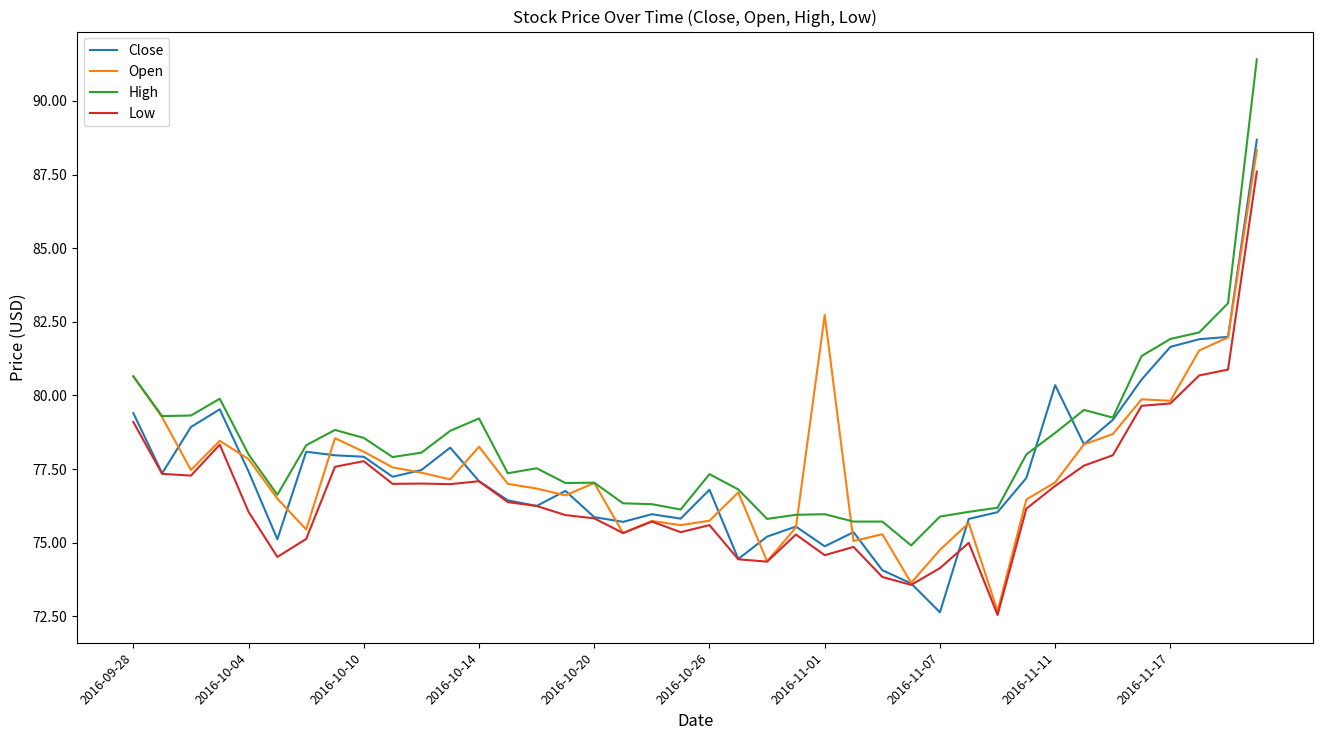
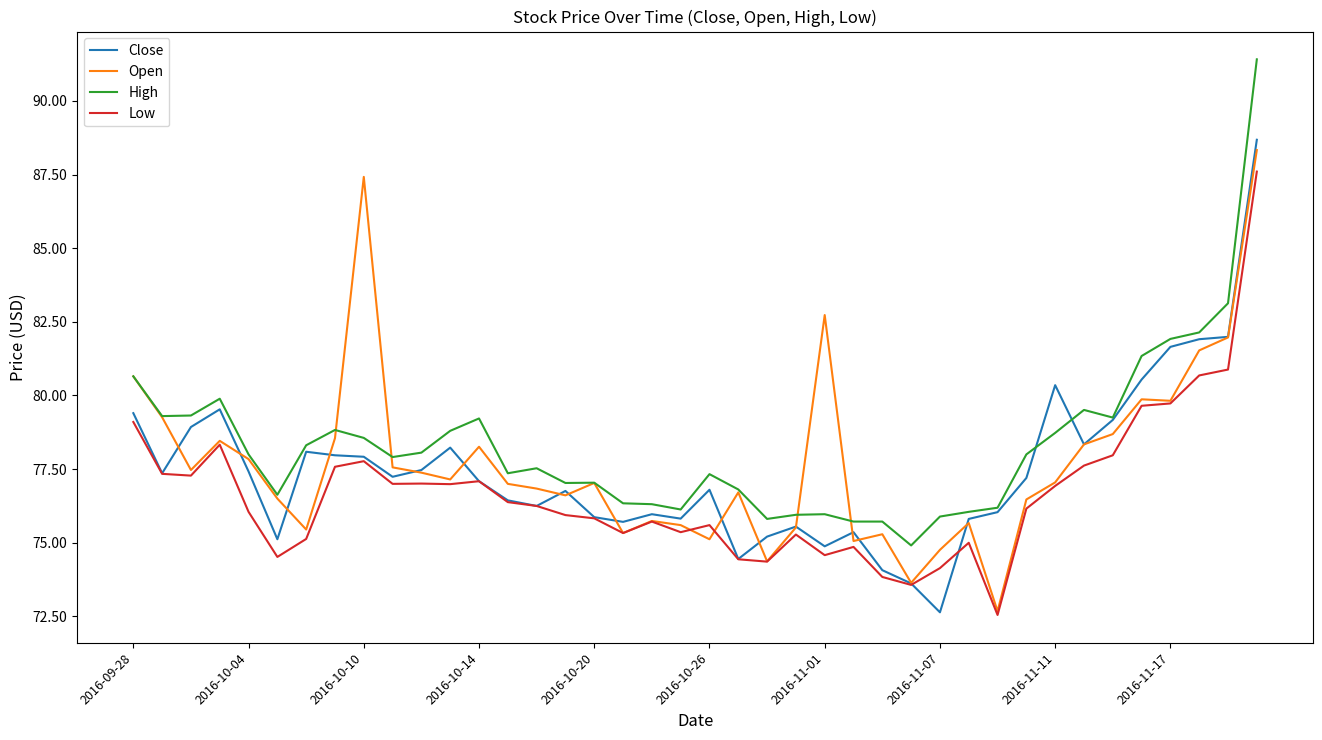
  {
    "Close": {
      "2016-09-28": 79.4,
      "2016-10-04": 77.4,
      "2016-10-10": 77.9,
      "2016-10-26": 76.8,
      "2016-11-01": 74.9,
      "2016-11-07": 72.6,
      "2016-11-11": 80.4,
      "2016-11-17": 81.7
    },
    "Open": {
      "2016-10-04": 77.8,
-     "2016-10-10": 78.1,
+     "2016-10-10": 87.4,
      "2016-10-14": 78.3,
-     "2016-10-26": 75.8,
+     "2016-10-26": 75.1,
      "2016-11-01": 82.7,
      "2016-11-07": 74.8,
      "2016-11-11": 77.1,
      "2016-11-17": 79.8
    },
    "High": {
      "2016-10-04": 78.0,
      "2016-10-10": 78.6,
      "2016-10-14": 79.2,
      "2016-10-26": 77.3,
      "2016-11-01": 76.0,
      "2016-11-07": 75.9,
      "2016-11-11": 78.7,
      "2016-11-17": 81.9
    },
    "Low": {
      "2016-09-28": 79.1,
      "2016-10-04": 76.1,
      "2016-10-10": 77.8,
      "2016-10-26": 75.6,
      "2016-11-01": 74.6,
      "2016-11-07": 74.1,
      "2016-11-11": 76.9,
      "2016-11-17": 79.7
    }
  }
